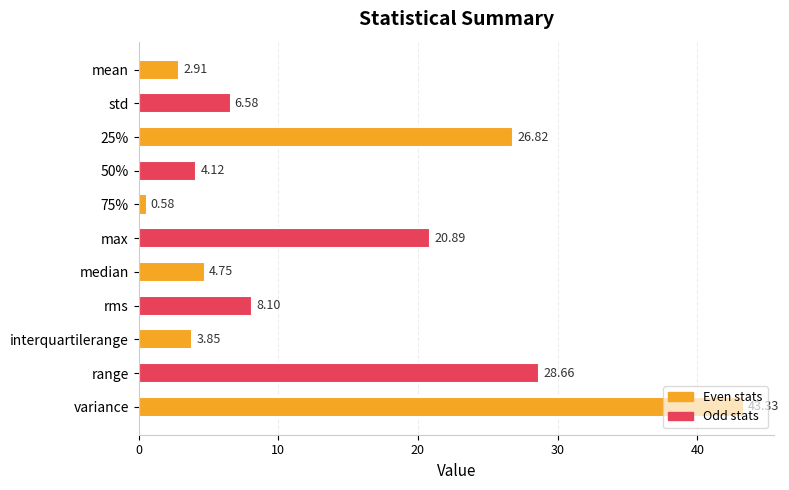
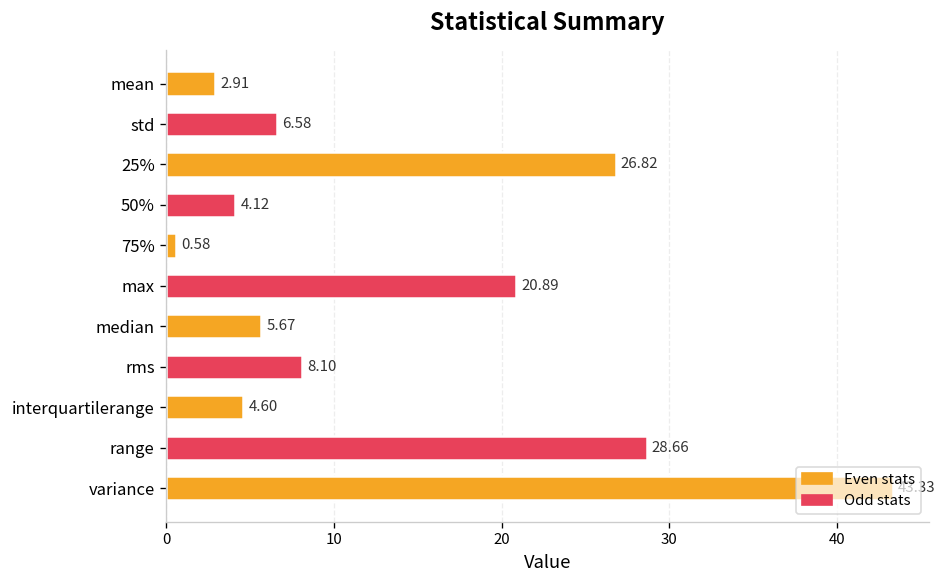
  {
    "mean": 2.91,
    "std": 6.58,
    "25%": 26.82,
    "50%": 4.12,
    "75%": 0.58,
    "max": 20.89,
-   "median": 4.75,
+   "median": 5.67,
    "rms": 8.10,
-   "interquartilerange": 3.85,
+   "interquartilerange": 4.60,
    "range": 28.66
  }
